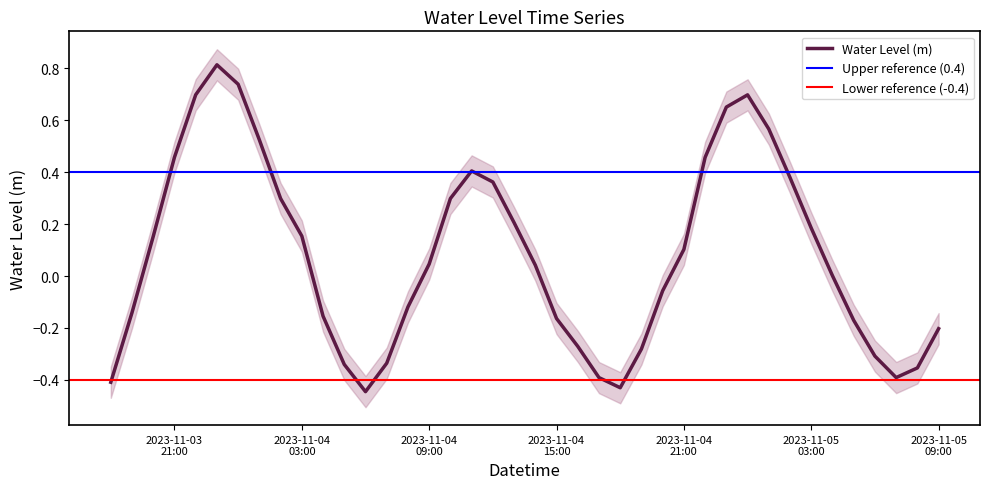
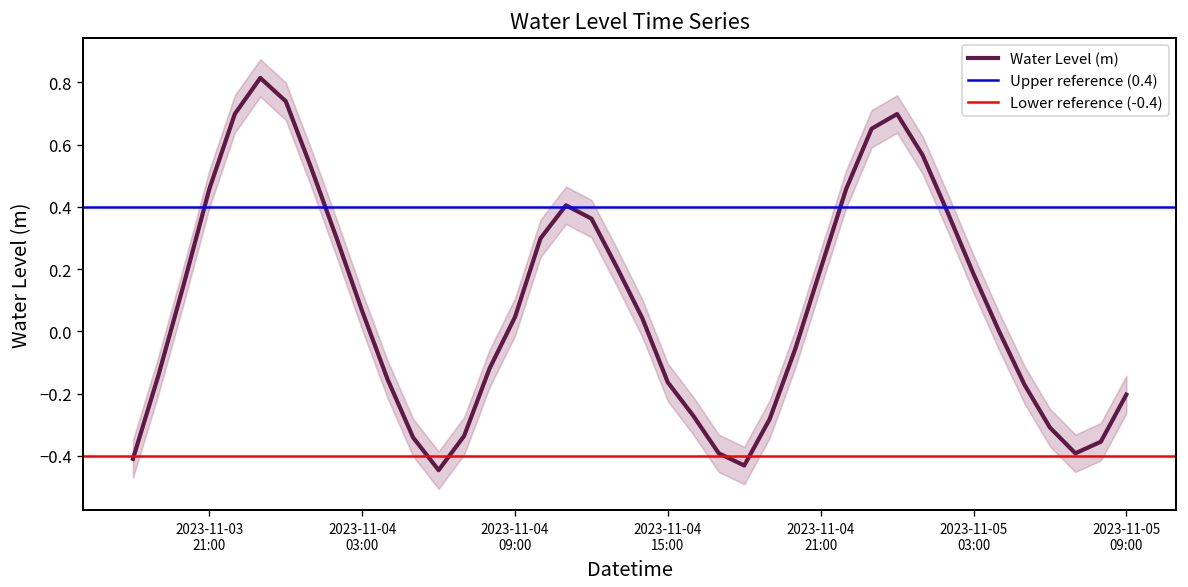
  {
    "Water Level (m)": {
      "2023-11-03 21:00": 0.46,
-     "2023-11-04 03:00": 0.15,
+     "2023-11-04 03:00": 0.07,
      "2023-11-04 09:00": 0.05,
      "2023-11-04 15:00": -0.16,
-     "2023-11-04 21:00": 0.10,
+     "2023-11-04 21:00": 0.20,
      "2023-11-05 03:00": 0.18,
      "2023-11-05 09:00": -0.20
    }
  }
